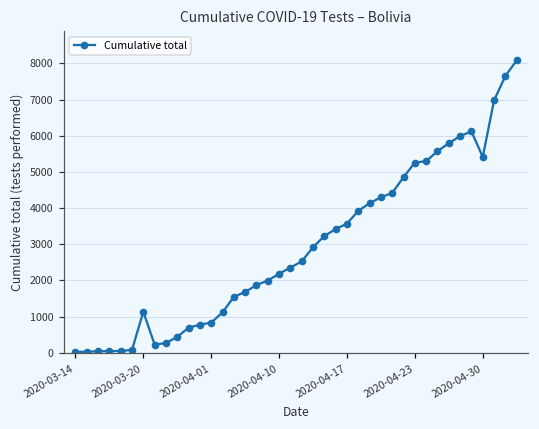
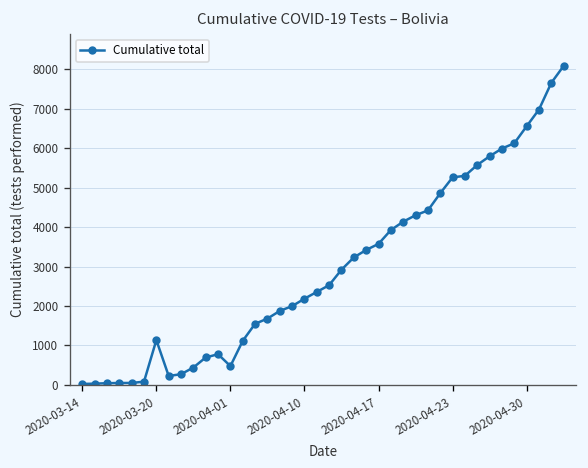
  {
    "2020-03-14": 0,
    "2020-03-20": 1100,
-   "2020-04-01": 800,
+   "2020-04-01": 500,
    "2020-04-10": 2200,
    "2020-04-17": 3600,
    "2020-04-23": 5300,
-   "2020-04-30": 5400
+   "2020-04-30": 6600
  }
